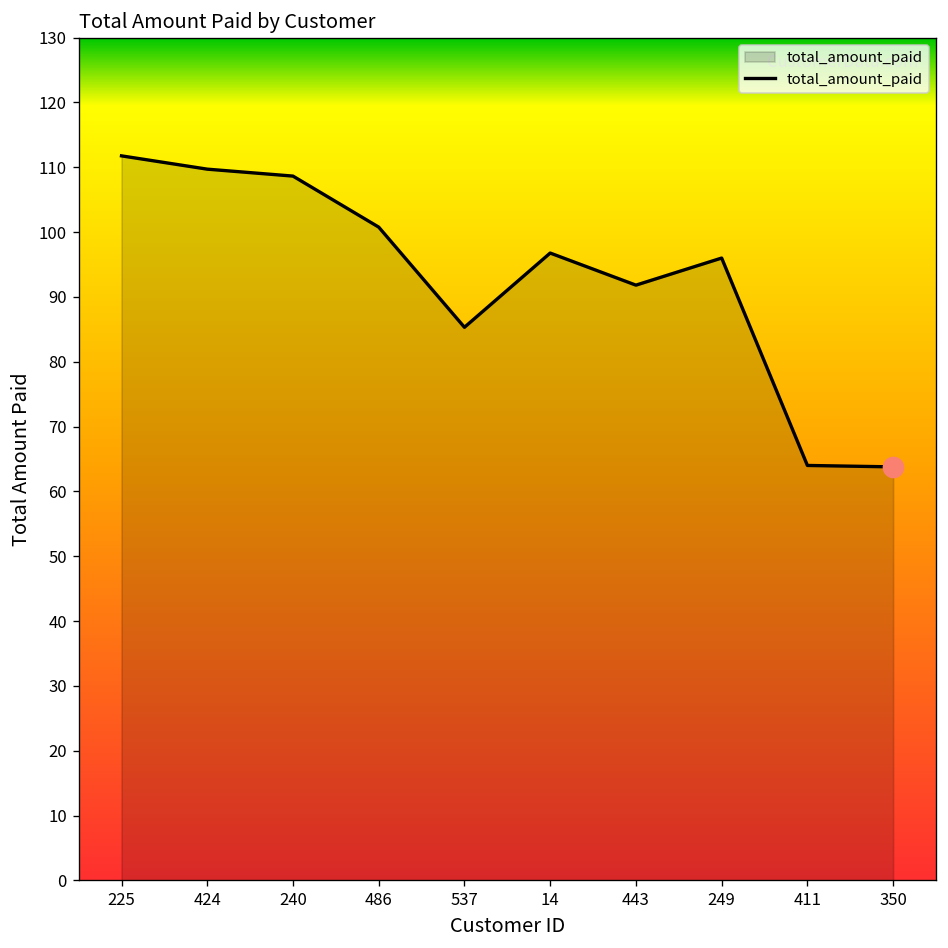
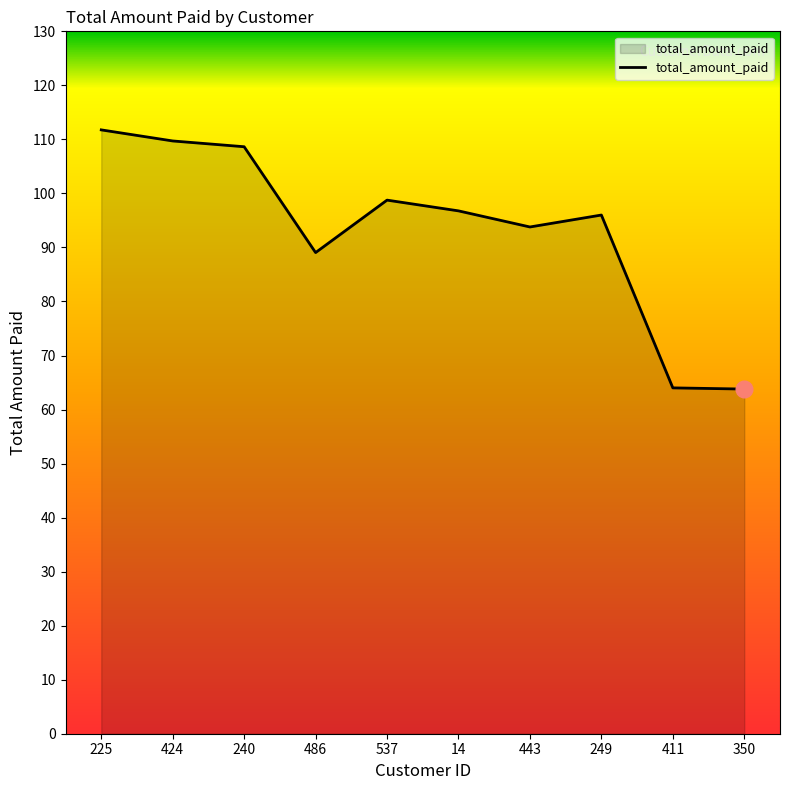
  {
    "total_amount_paid": {
      "225": 112,
      "424": 110,
      "240": 109,
-     "486": 101,
-     "537": 85,
+     "486": 89,
+     "537": 99,
      "14": 97,
-     "443": 92,
+     "443": 94,
      "249": 96,
      "411": 64
    }
  }
